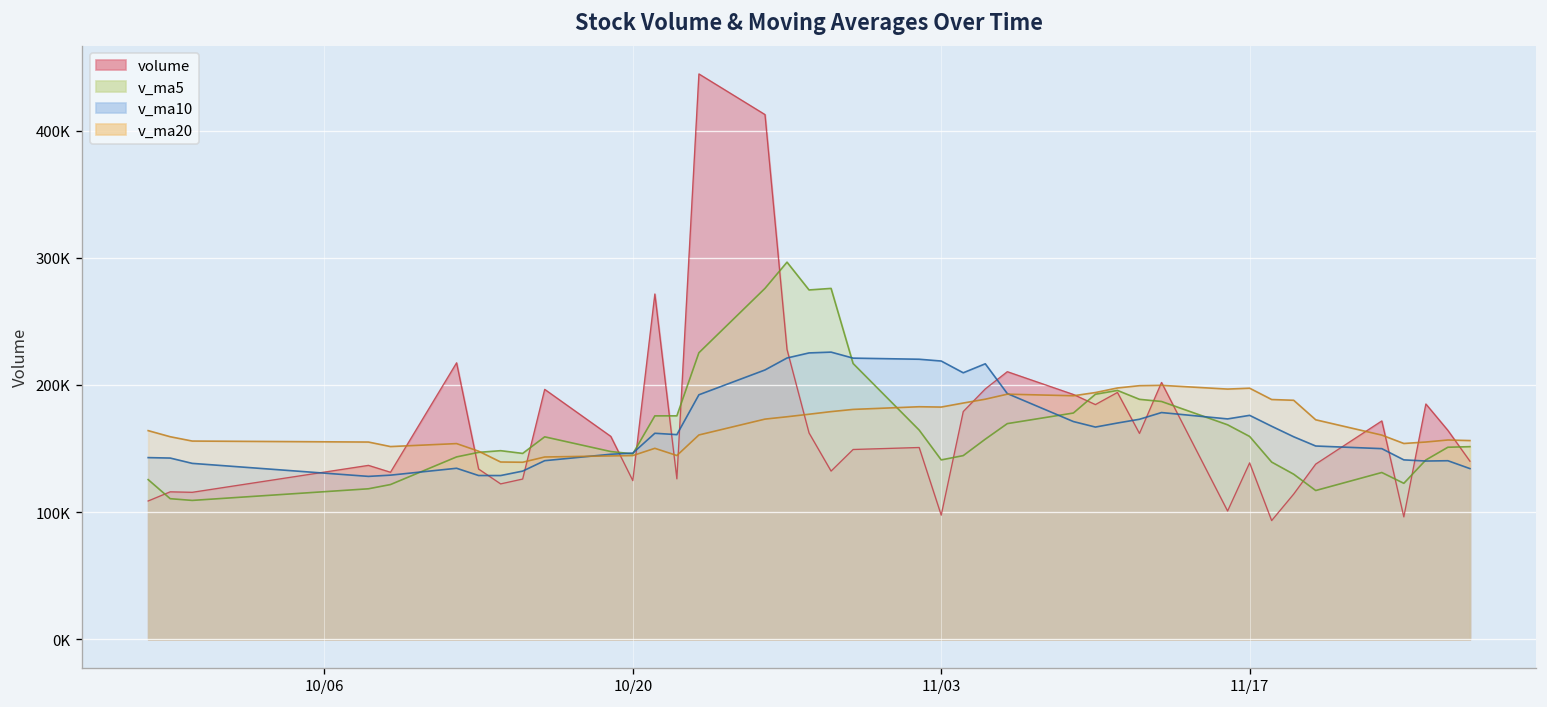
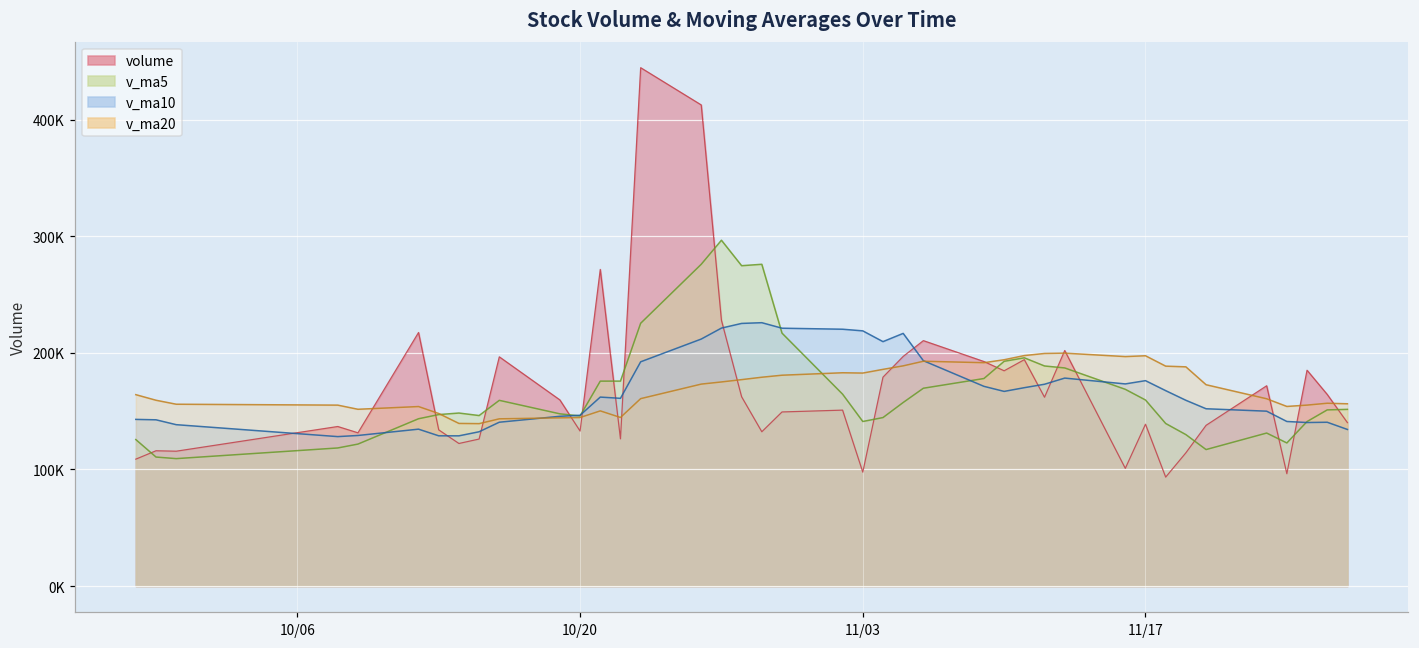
  {
    "volume": {
-     "10/20": 125000,
+     "10/20": 133000,
      "11/03": 98000,
      "11/17": 139000
    }
  }
